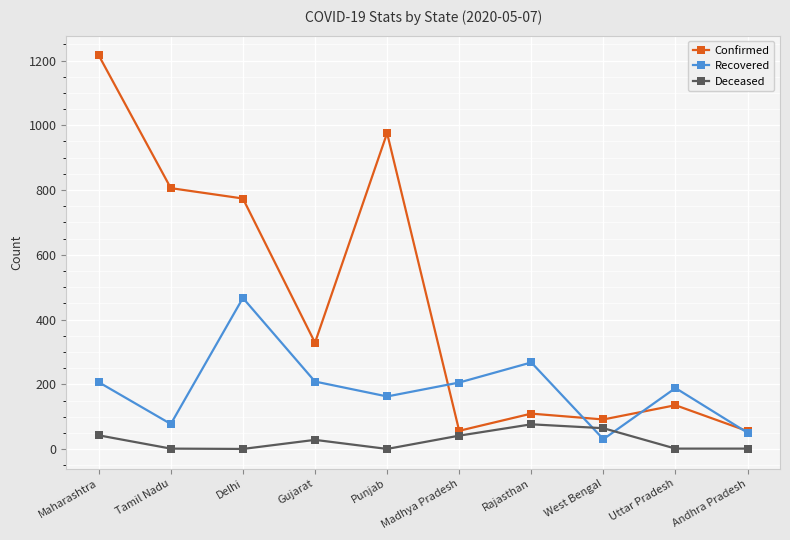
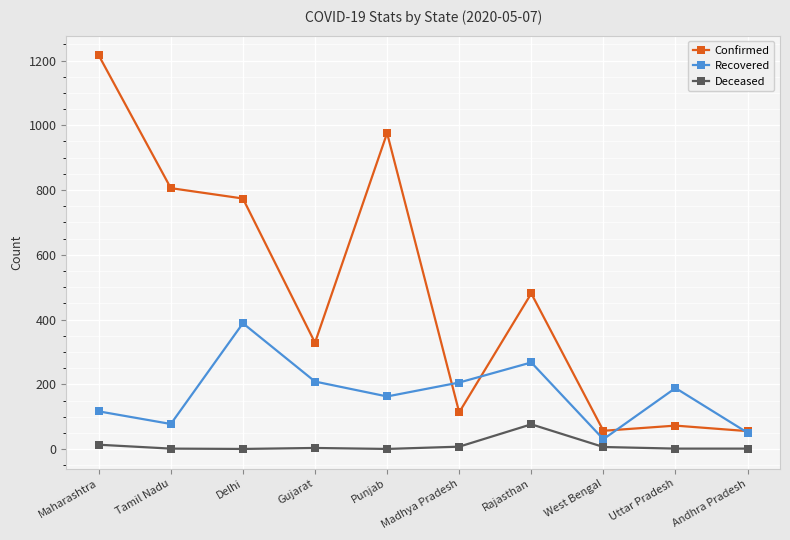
  {
    "Confirmed": {
      "Maharashtra": 1220,
      "Tamil Nadu": 810,
      "Delhi": 770,
      "Gujarat": 330,
      "Punjab": 980,
-     "Madhya Pradesh": 60,
-     "Rajasthan": 110,
-     "West Bengal": 90,
-     "Uttar Pradesh": 140
+     "Madhya Pradesh": 110,
+     "Rajasthan": 480,
+     "West Bengal": 60,
+     "Uttar Pradesh": 70
    },
    "Recovered": {
-     "Maharashtra": 210,
+     "Maharashtra": 120,
      "Tamil Nadu": 80,
-     "Delhi": 470,
+     "Delhi": 390,
      "Gujarat": 210,
      "Punjab": 160,
      "Madhya Pradesh": 210,
      "Rajasthan": 270,
      "West Bengal": 30,
      "Uttar Pradesh": 190
    },
    "Deceased": {
-     "Maharashtra": 40,
+     "Maharashtra": 10,
      "Tamil Nadu": 0,
      "Delhi": 0,
-     "Gujarat": 30,
+     "Gujarat": 0,
      "Punjab": 0,
-     "Madhya Pradesh": 40,
+     "Madhya Pradesh": 10,
      "Rajasthan": 80,
-     "West Bengal": 70,
+     "West Bengal": 10,
      "Uttar Pradesh": 0,
      "Andhra Pradesh": 0
    }
  }
